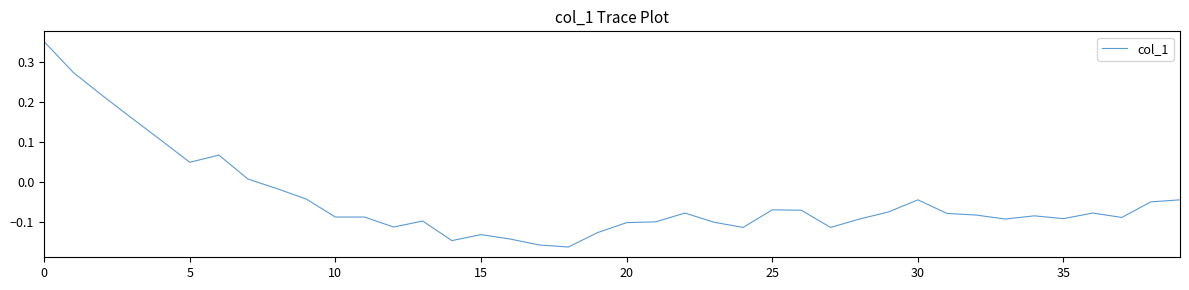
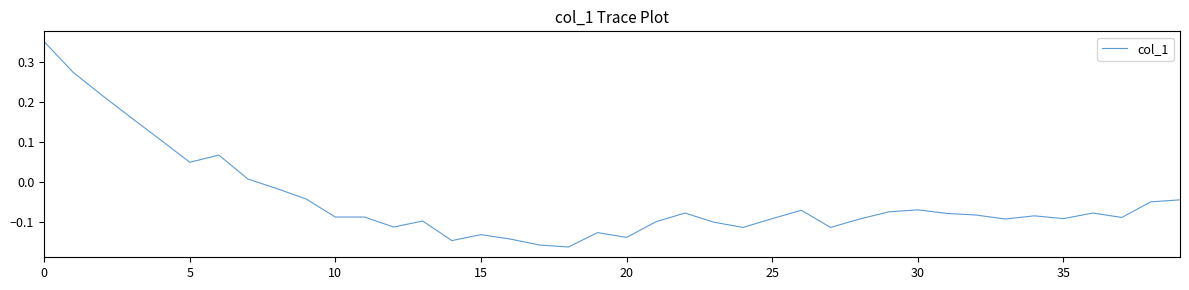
  {
    "0": 0.35,
    "5": 0.05,
    "10": -0.09,
    "15": -0.13,
-   "20": -0.10,
-   "25": -0.07,
-   "30": -0.04,
+   "20": -0.14,
+   "25": -0.09,
+   "30": -0.07,
    "35": -0.09
  }
